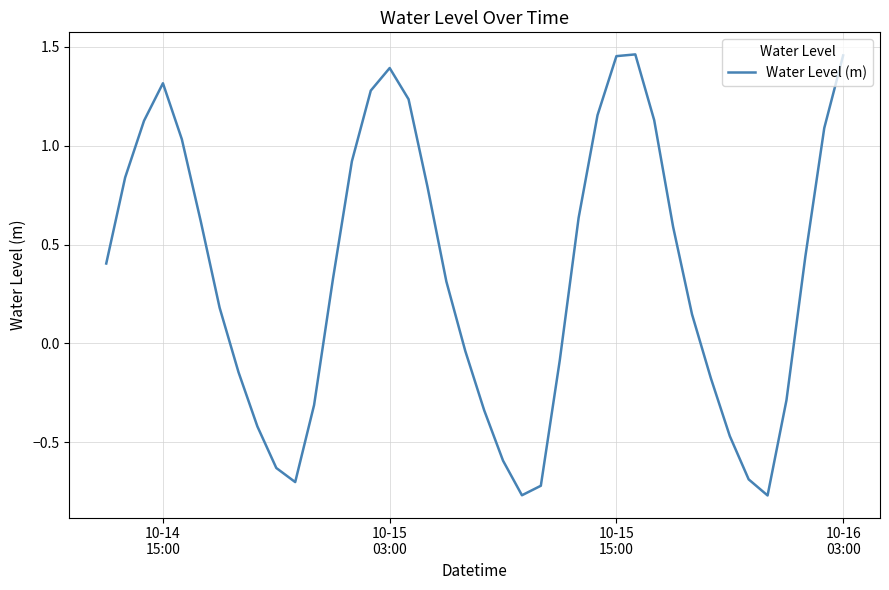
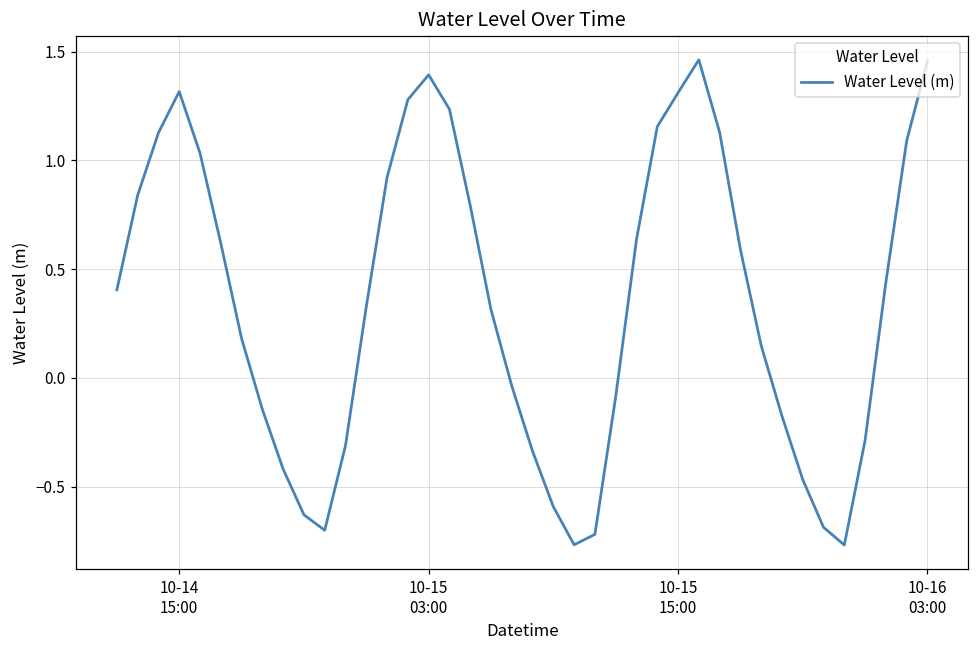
  {
    "10-14 15:00": 1.32,
    "10-15 03:00": 1.39,
-   "10-15 15:00": 1.45
+   "10-15 15:00": 1.31
  }
